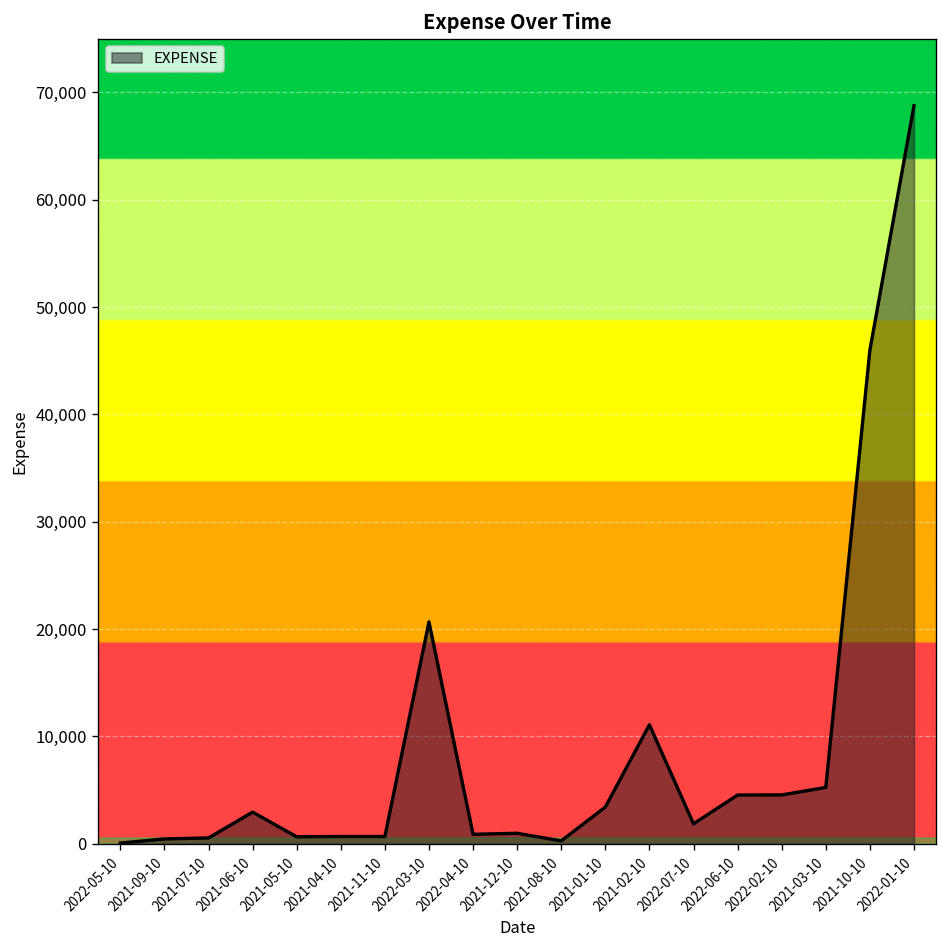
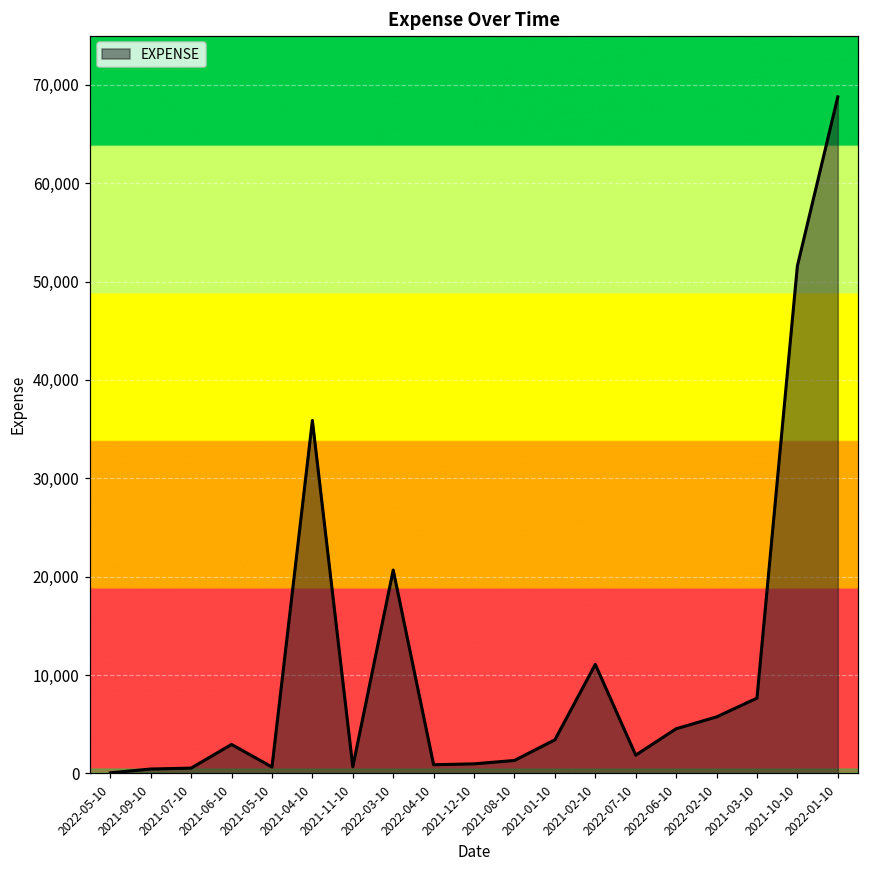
  {
    "2022-05-10": "0",
    "2021-09-10": "0",
    "2021-07-10": "1,000",
    "2021-06-10": "3,000",
    "2021-05-10": "1,000",
-   "2021-04-10": "1,000",
+   "2021-04-10": "36,000",
    "2021-11-10": "1,000",
    "2022-03-10": "21,000",
    "2022-04-10": "1,000",
    "2021-12-10": "1,000",
-   "2021-08-10": "0",
+   "2021-08-10": "1,000",
    "2021-01-10": "3,000",
    "2021-02-10": "11,000",
    "2022-07-10": "2,000",
    "2022-06-10": "5,000",
-   "2022-02-10": "5,000",
-   "2021-03-10": "5,000",
-   "2021-10-10": "46,000",
+   "2022-02-10": "6,000",
+   "2021-03-10": "8,000",
+   "2021-10-10": "52,000",
    "2022-01-10": "69,000"
  }
